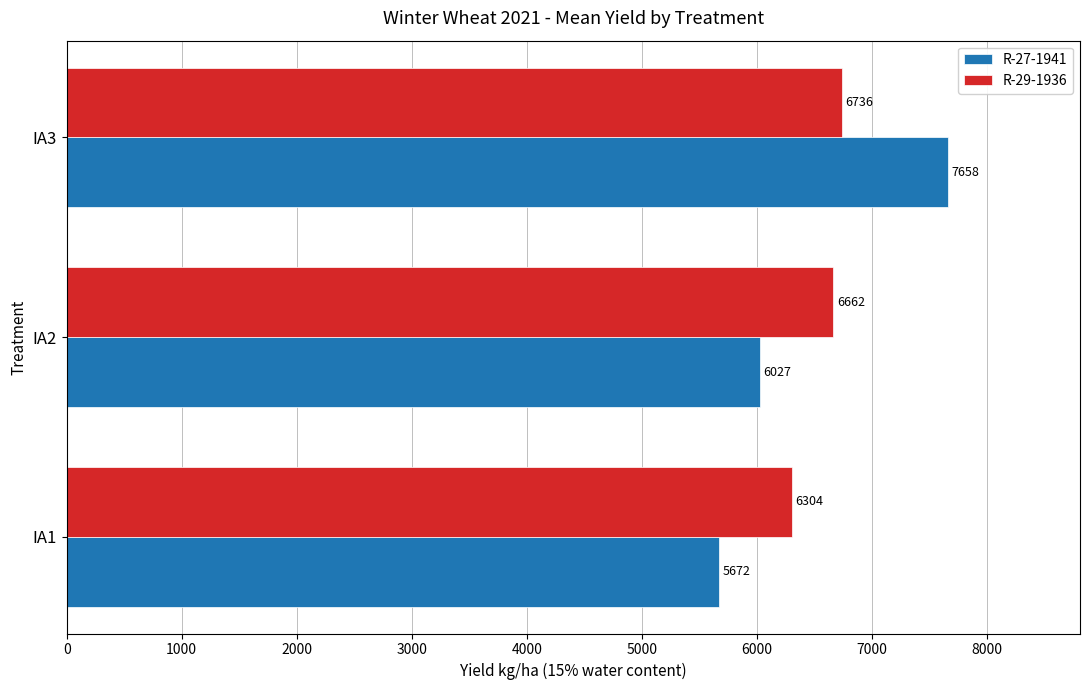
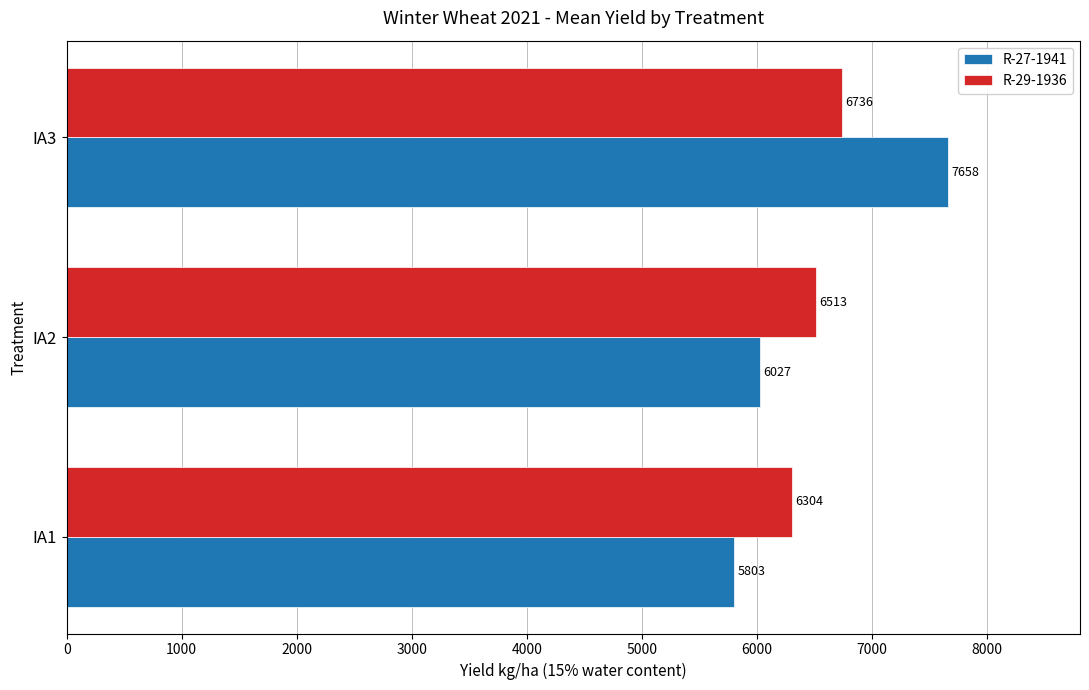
  {
    "R-27-1941": {
      "IA3": 7658,
      "IA2": 6027,
-     "IA1": 5672
+     "IA1": 5803
    },
    "R-29-1936": {
      "IA3": 6736,
-     "IA2": 6662,
+     "IA2": 6513,
      "IA1": 6304
    }
  }
